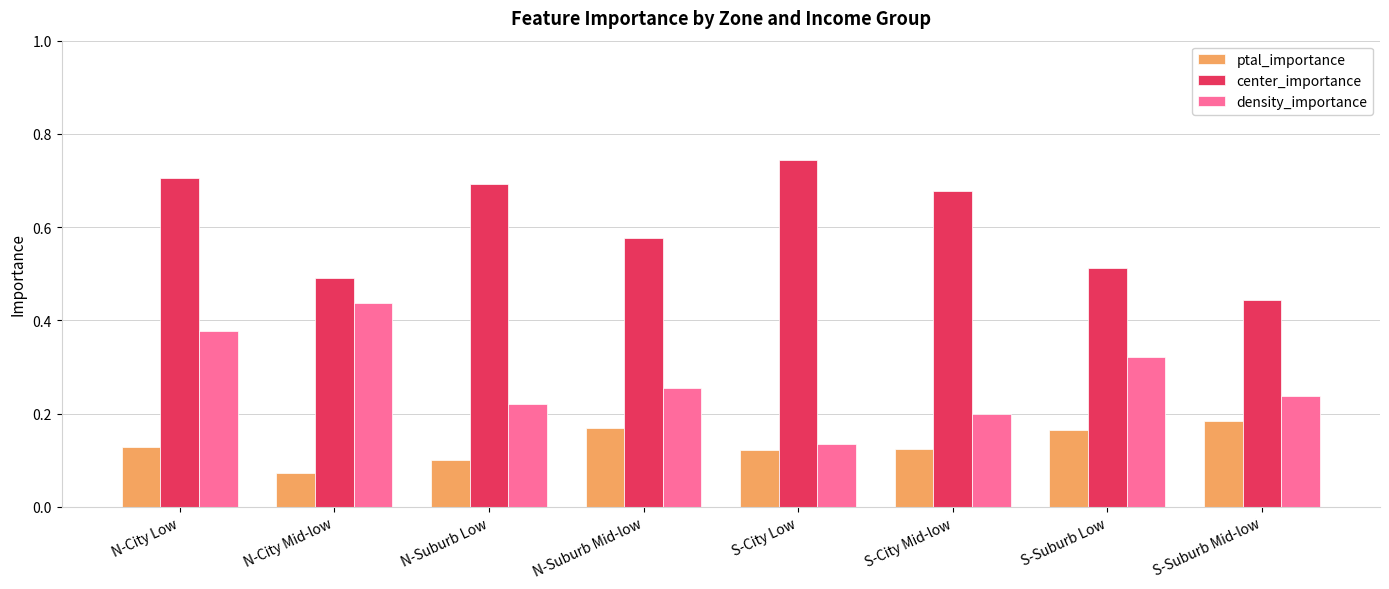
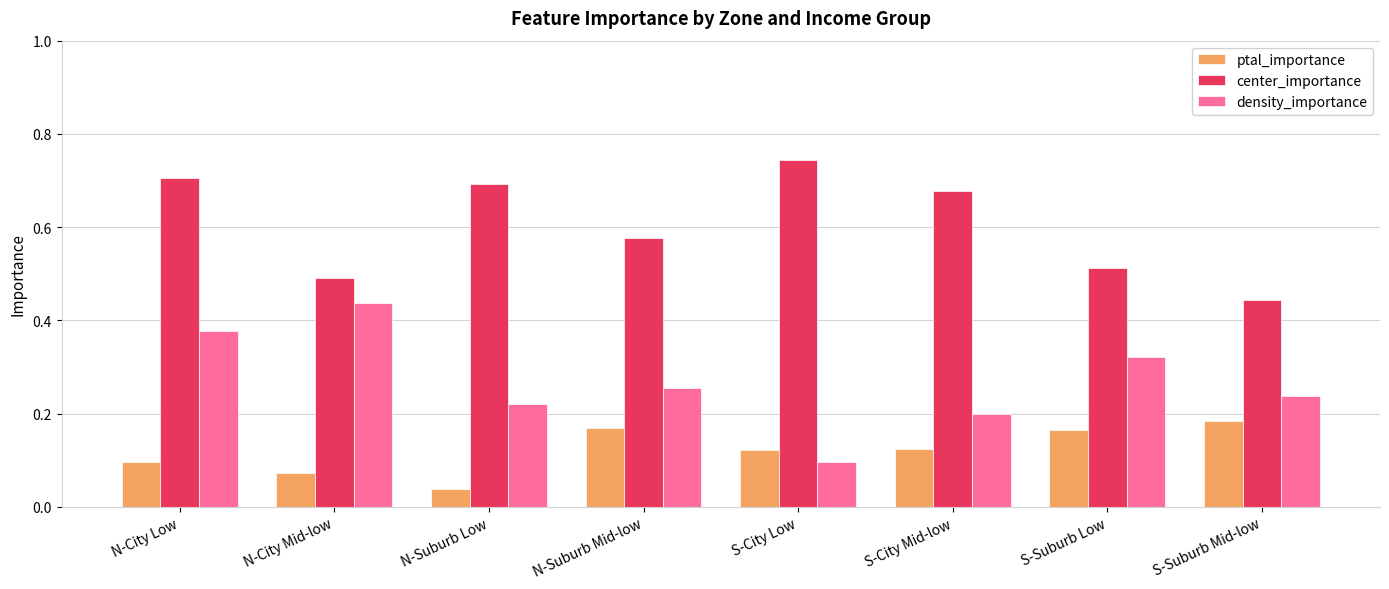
  {
    "ptal_importance": {
-     "N-City Low": 0.13,
+     "N-City Low": 0.10,
      "N-City Mid-low": 0.07,
-     "N-Suburb Low": 0.10,
+     "N-Suburb Low": 0.04,
      "N-Suburb Mid-low": 0.17,
      "S-City Low": 0.12,
      "S-City Mid-low": 0.12,
      "S-Suburb Low": 0.16,
      "S-Suburb Mid-low": 0.19
    },
    "center_importance": {
      "N-City Low": 0.70,
      "N-City Mid-low": 0.49,
      "N-Suburb Low": 0.69,
      "N-Suburb Mid-low": 0.58,
      "S-City Low": 0.74,
      "S-City Mid-low": 0.68,
      "S-Suburb Low": 0.51,
      "S-Suburb Mid-low": 0.44
    },
    "density_importance": {
      "N-City Low": 0.38,
      "N-City Mid-low": 0.44,
      "N-Suburb Low": 0.22,
      "N-Suburb Mid-low": 0.25,
-     "S-City Low": 0.13,
+     "S-City Low": 0.10,
      "S-City Mid-low": 0.20,
      "S-Suburb Low": 0.32,
      "S-Suburb Mid-low": 0.24
    }
  }
